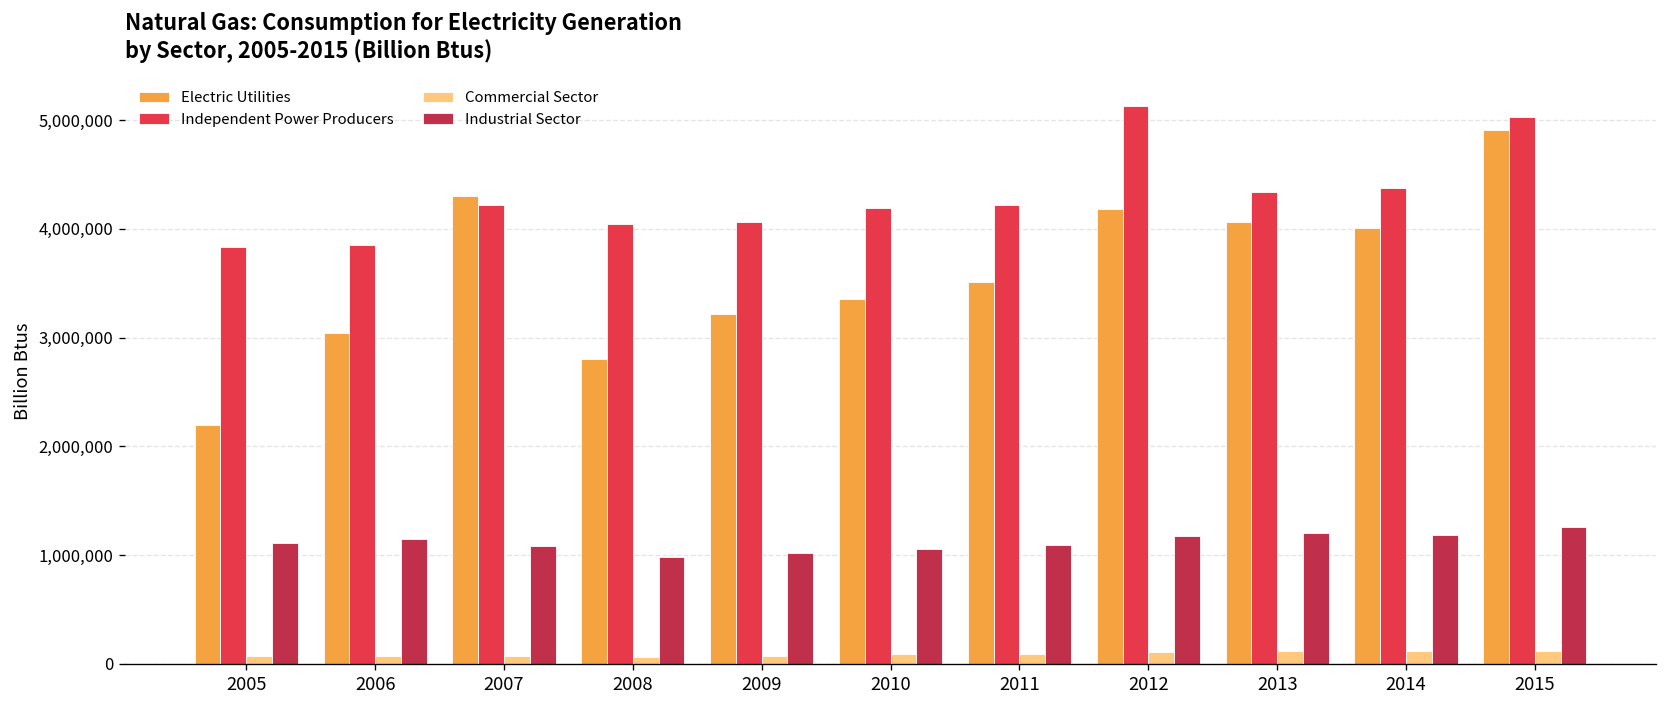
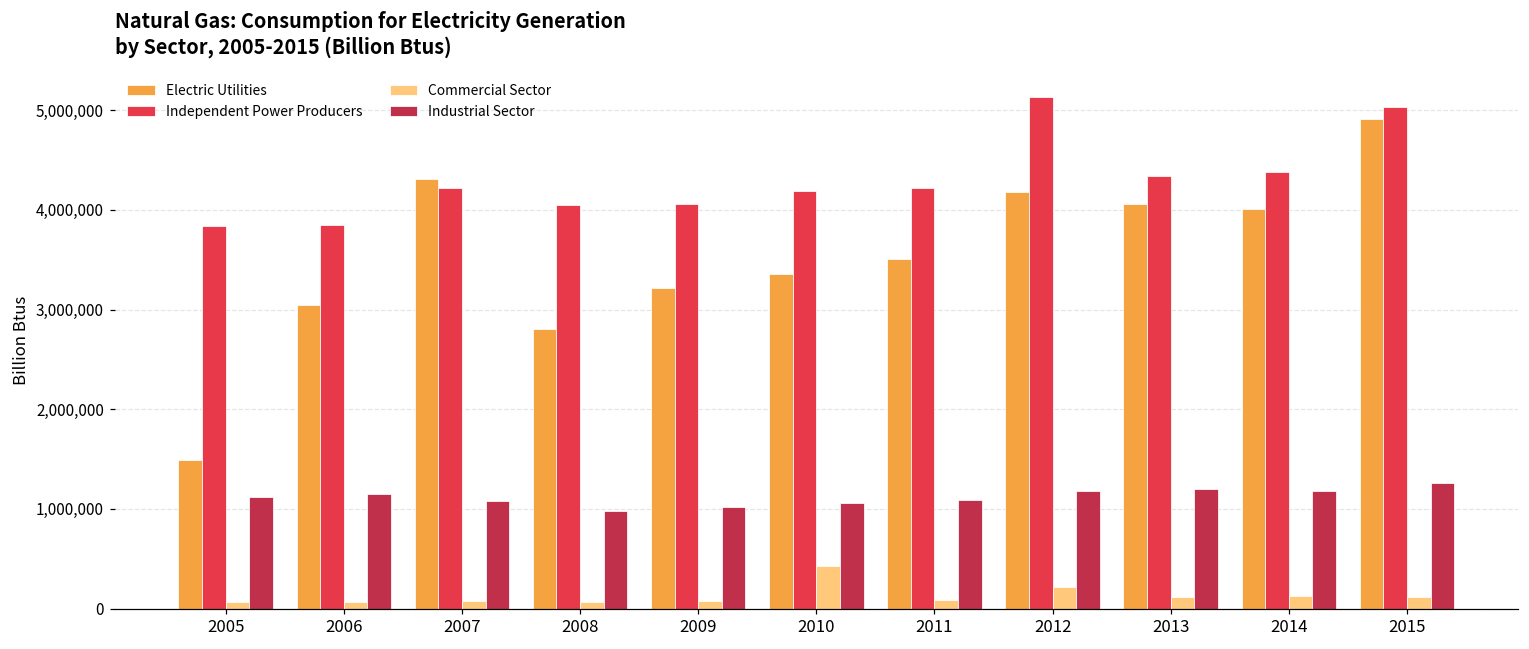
  {
    "Electric Utilities": {
-     "2005": "2,200,000",
+     "2005": "1,500,000",
      "2006": "3,000,000",
      "2007": "4,300,000",
      "2008": "2,800,000",
      "2009": "3,200,000",
      "2010": "3,400,000",
      "2011": "3,500,000",
      "2012": "4,200,000",
      "2013": "4,100,000",
      "2014": "4,000,000",
      "2015": "4,900,000"
    },
    "Commercial Sector": {
      "2005": "100,000",
      "2006": "100,000",
      "2007": "100,000",
      "2008": "100,000",
      "2009": "100,000",
-     "2010": "100,000",
+     "2010": "400,000",
      "2011": "100,000",
-     "2012": "100,000",
+     "2012": "200,000",
      "2013": "100,000",
      "2014": "100,000",
      "2015": "100,000"
    }
  }
